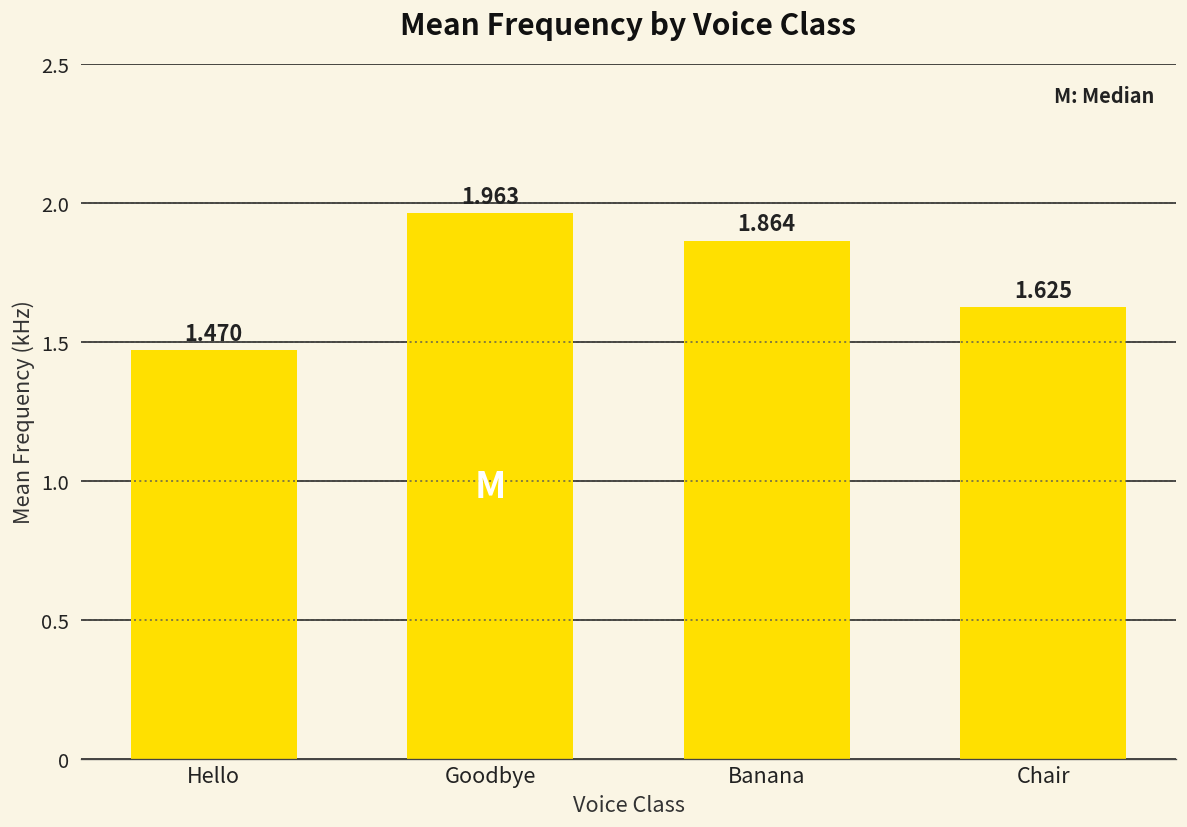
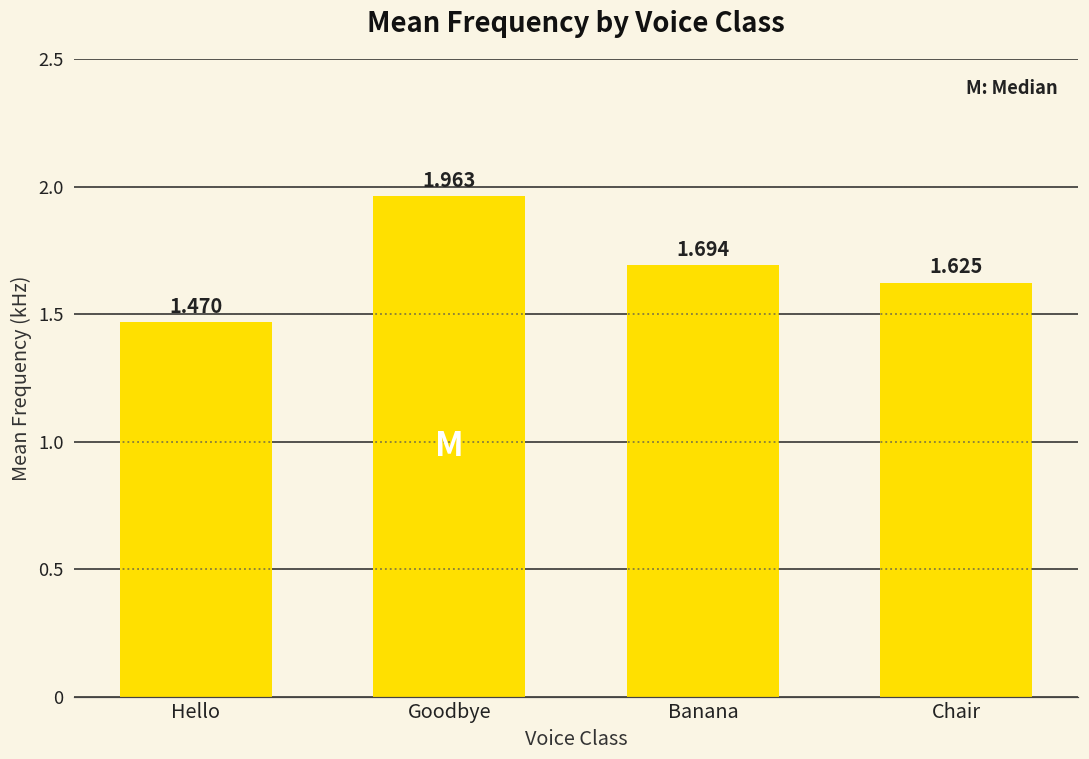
  {
    "Hello": 1.470,
    "Goodbye": 1.963,
-   "Banana": 1.864,
+   "Banana": 1.694,
    "Chair": 1.625
  }
